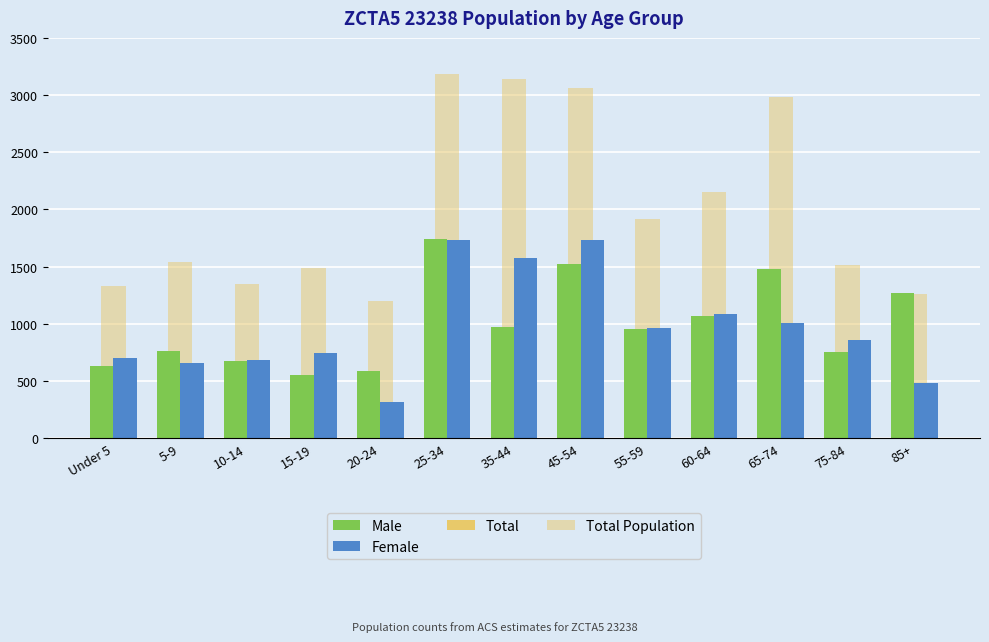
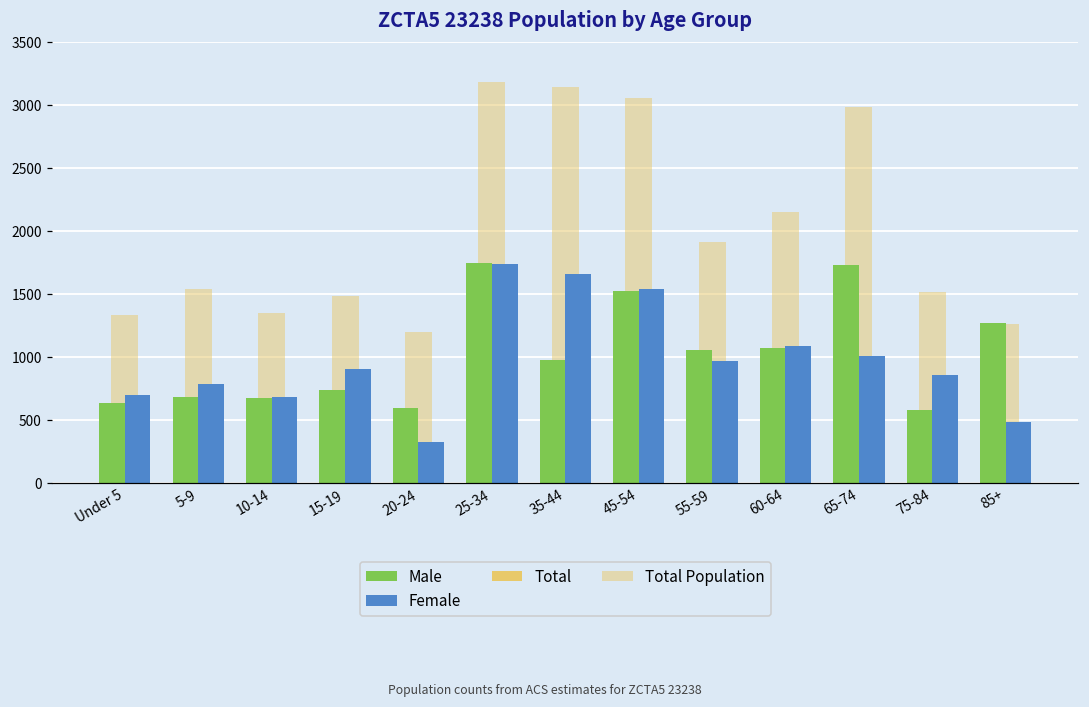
  {
    "Male": {
      "Under 5": 630,
-     "5-9": 760,
+     "5-9": 680,
      "10-14": 670,
-     "15-19": 560,
+     "15-19": 740,
      "20-24": 590,
      "25-34": 1740,
      "35-44": 970,
      "45-54": 1520,
-     "55-59": 950,
+     "55-59": 1050,
      "60-64": 1070,
-     "65-74": 1480,
-     "75-84": 750,
+     "65-74": 1730,
+     "75-84": 580,
      "85+": 1270
    },
    "Female": {
      "Under 5": 700,
-     "5-9": 660,
+     "5-9": 780,
      "10-14": 680,
-     "15-19": 750,
+     "15-19": 910,
      "20-24": 320,
      "25-34": 1740,
-     "35-44": 1580,
-     "45-54": 1740,
+     "35-44": 1660,
+     "45-54": 1540,
      "55-59": 970,
      "60-64": 1090,
      "65-74": 1010,
      "75-84": 860,
      "85+": 480
    },
    "Total Population": {
      "Under 5": 1330,
      "5-9": 1540,
      "10-14": 1350,
      "15-19": 1490,
      "20-24": 1200,
      "25-34": 3190,
      "35-44": 3140,
      "45-54": 3060,
      "55-59": 1920,
      "60-64": 2160,
      "65-74": 2990,
      "75-84": 1520,
      "85+": 1260
    }
  }
